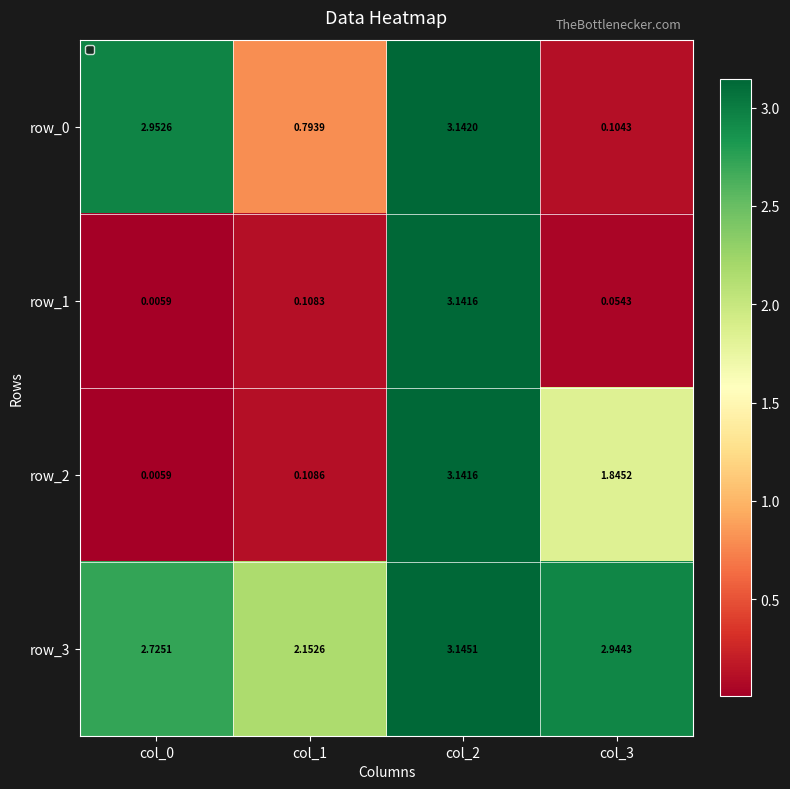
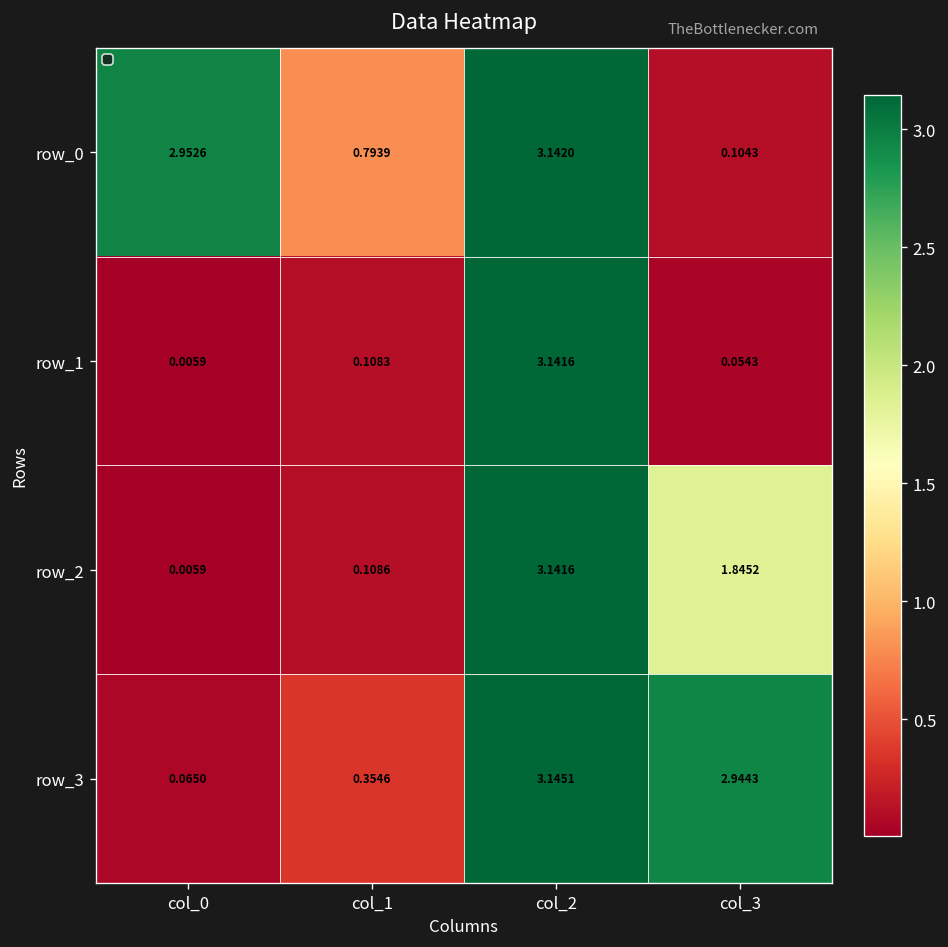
  {
    "row_0": {
      "col_0": 2.9526,
      "col_1": 0.7939,
      "col_2": 3.1420,
      "col_3": 0.1043
    },
    "row_1": {
      "col_0": 0.0059,
      "col_1": 0.1083,
      "col_2": 3.1416,
      "col_3": 0.0543
    },
    "row_2": {
      "col_0": 0.0059,
      "col_1": 0.1086,
      "col_2": 3.1416,
      "col_3": 1.8452
    },
    "row_3": {
-     "col_0": 2.7251,
-     "col_1": 2.1526,
+     "col_0": 0.0650,
+     "col_1": 0.3546,
      "col_2": 3.1451,
      "col_3": 2.9443
    }
  }
